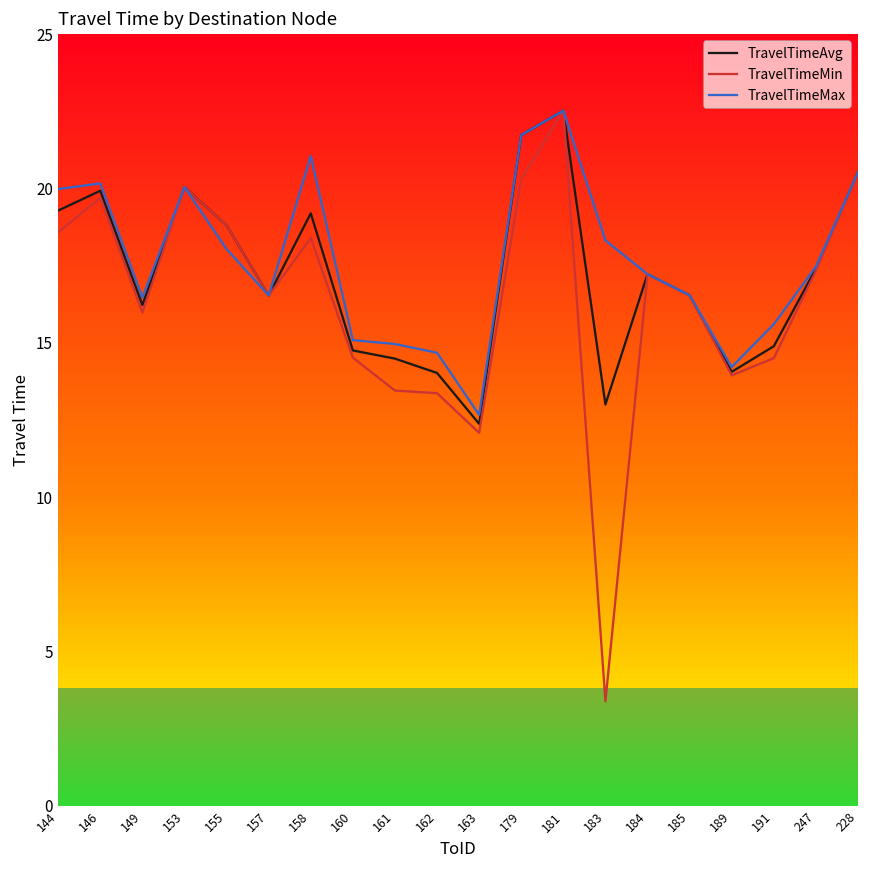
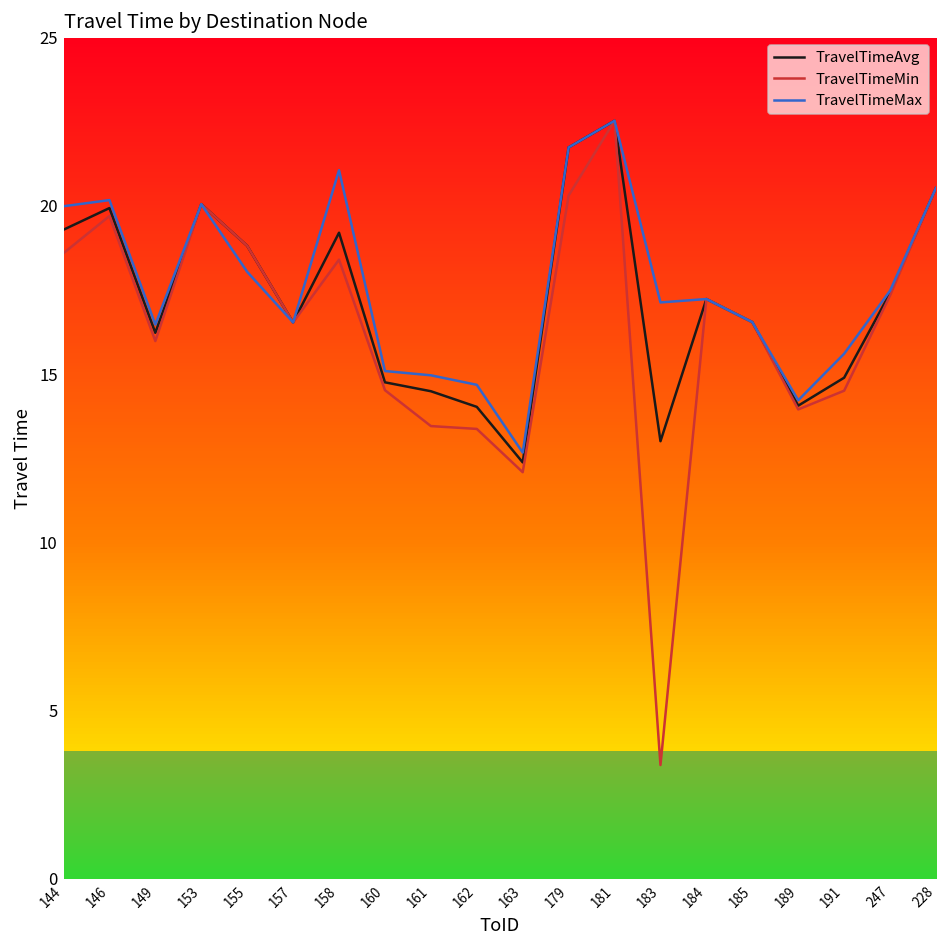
  {
    "TravelTimeAvg": {
      "144": 19.3,
      "146": 19.9,
      "149": 16.2,
      "158": 19.2,
      "160": 14.8,
      "161": 14.5,
      "162": 14.0,
      "163": 12.4,
      "183": 13.0,
      "189": 14.1,
      "191": 14.9
    },
    "TravelTimeMin": {
      "144": 18.6,
      "146": 19.7,
      "149": 16.0,
      "158": 18.4,
      "160": 14.5,
      "161": 13.5,
      "162": 13.4,
      "163": 12.1,
      "179": 20.3,
      "183": 3.4,
      "189": 13.9,
      "191": 14.5
    },
    "TravelTimeMax": {
      "144": 20.0,
      "146": 20.2,
      "149": 16.5,
      "155": 18.0,
      "158": 21.1,
      "160": 15.1,
      "161": 15.0,
      "162": 14.7,
      "163": 12.7,
-     "183": 18.3,
+     "183": 17.1,
      "189": 14.2,
      "191": 15.6
    }
  }
